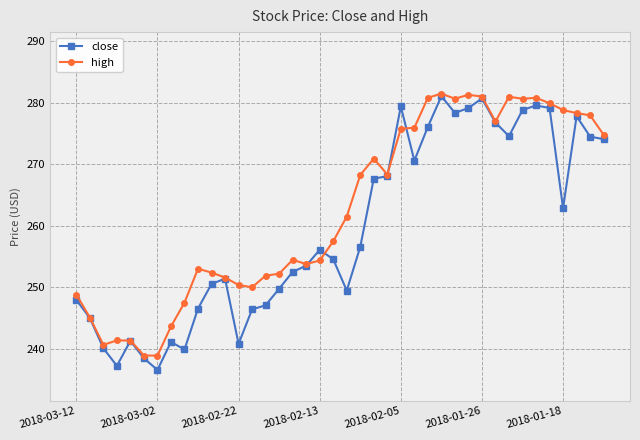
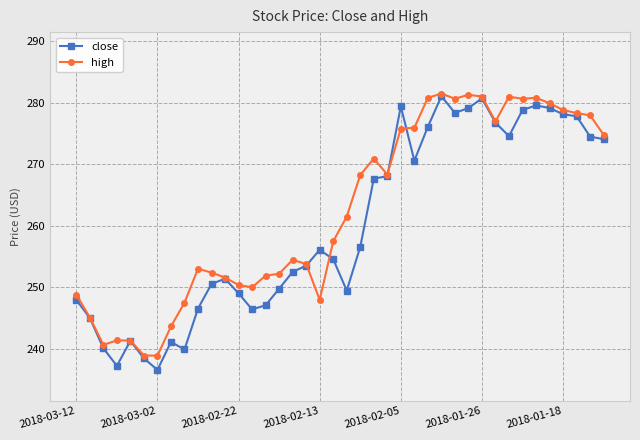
  {
    "close": {
      "2018-03-12": 248,
      "2018-03-02": 237,
-     "2018-02-22": 241,
+     "2018-02-22": 249,
      "2018-02-13": 256,
      "2018-02-05": 279,
-     "2018-01-18": 263
+     "2018-01-18": 278
    },
    "high": {
      "2018-03-12": 249,
      "2018-03-02": 239,
      "2018-02-22": 250,
-     "2018-02-13": 254,
+     "2018-02-13": 248,
      "2018-02-05": 276,
      "2018-01-18": 279
    }
  }
